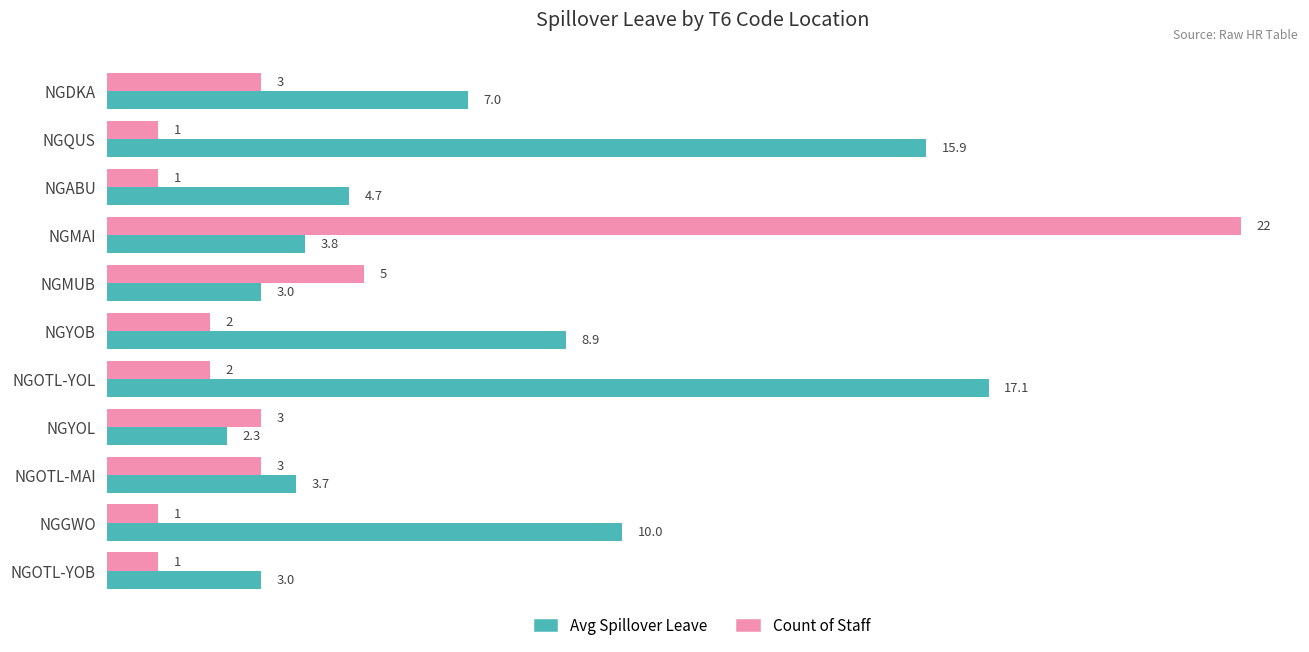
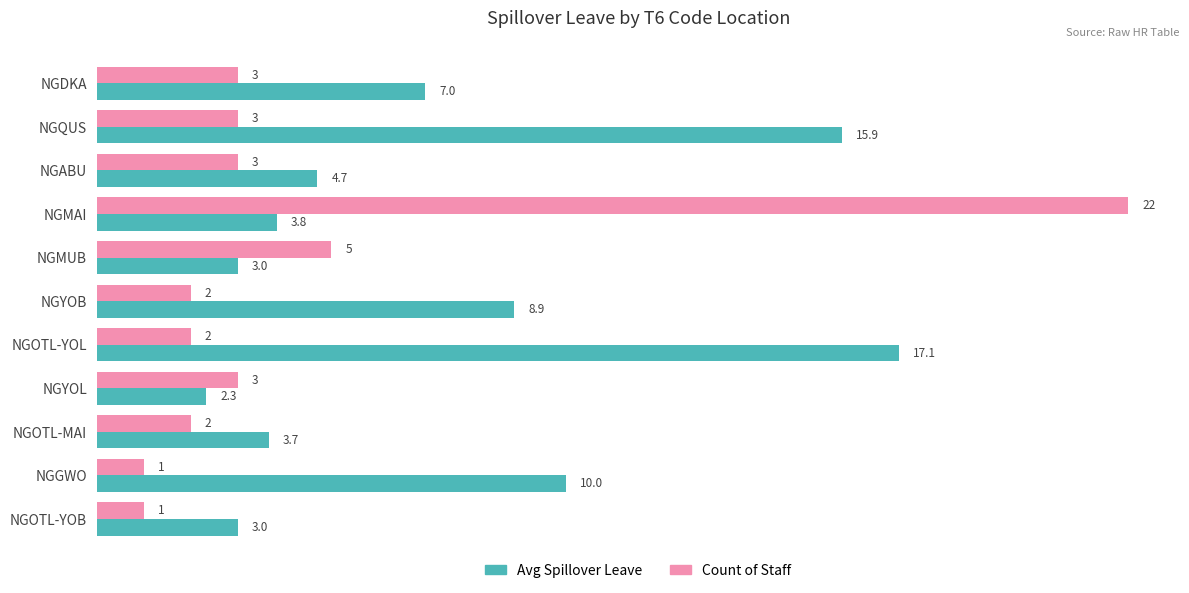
  {
    "Avg Spillover Leave": {
      "NGDKA": 7.0,
      "NGQUS": 15.9,
      "NGABU": 4.7,
      "NGMAI": 3.8,
      "NGMUB": 3.0,
      "NGYOB": 8.9,
      "NGOTL-YOL": 17.1,
      "NGYOL": 2.3,
      "NGOTL-MAI": 3.7,
      "NGGWO": 10.0,
      "NGOTL-YOB": 3.0
    },
    "Count of Staff": {
      "NGDKA": 3,
-     "NGQUS": 1,
-     "NGABU": 1,
+     "NGQUS": 3,
+     "NGABU": 3,
      "NGMAI": 22,
      "NGMUB": 5,
      "NGYOB": 2,
      "NGOTL-YOL": 2,
      "NGYOL": 3,
-     "NGOTL-MAI": 3,
+     "NGOTL-MAI": 2,
      "NGGWO": 1,
      "NGOTL-YOB": 1
    }
  }
